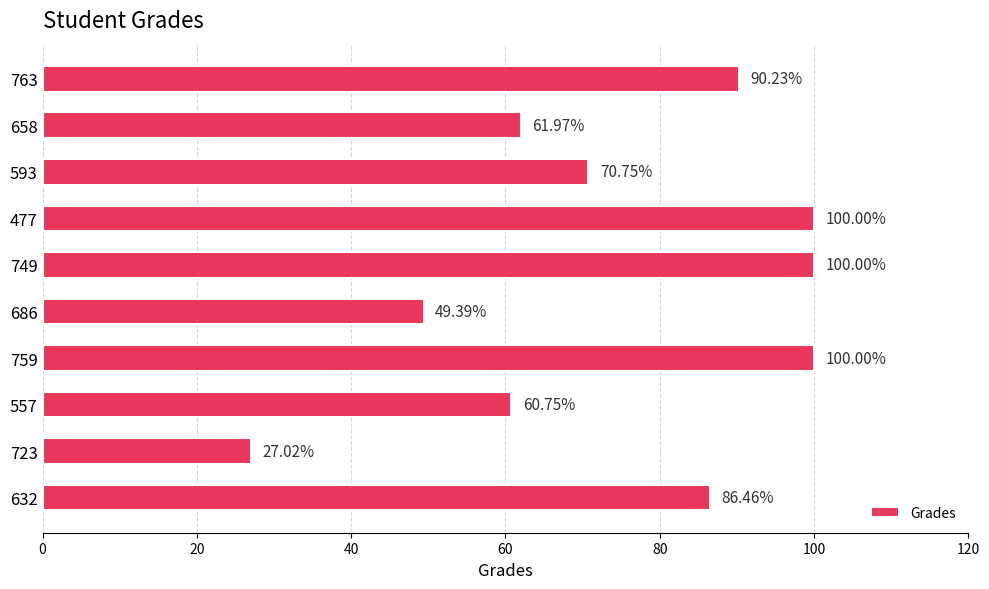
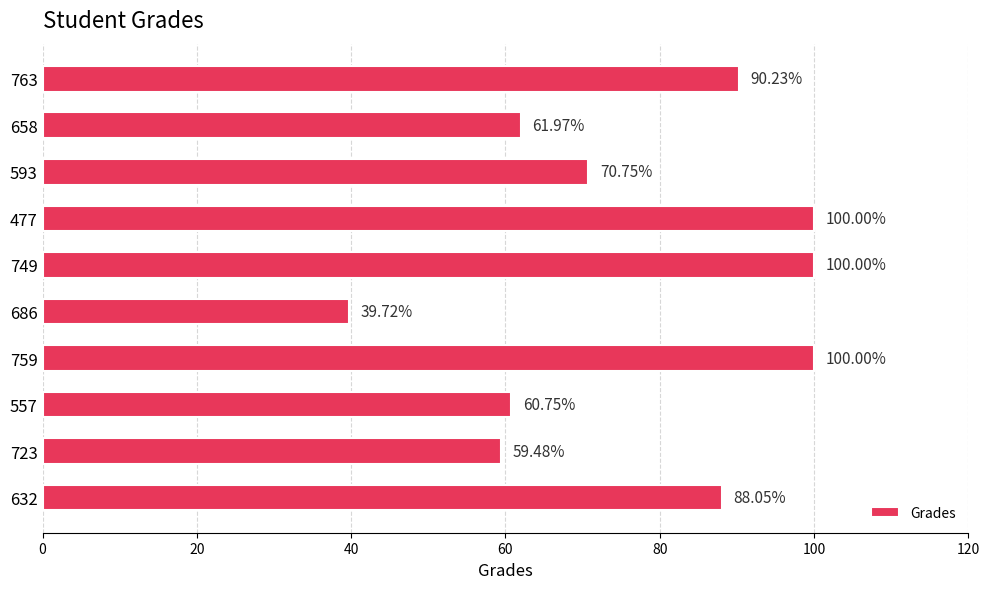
  {
    "763": "90.23%",
    "658": "61.97%",
    "593": "70.75%",
    "477": "100.00%",
    "749": "100.00%",
-   "686": "49.39%",
+   "686": "39.72%",
    "759": "100.00%",
    "557": "60.75%",
-   "723": "27.02%",
-   "632": "86.46%"
+   "723": "59.48%",
+   "632": "88.05%"
  }
